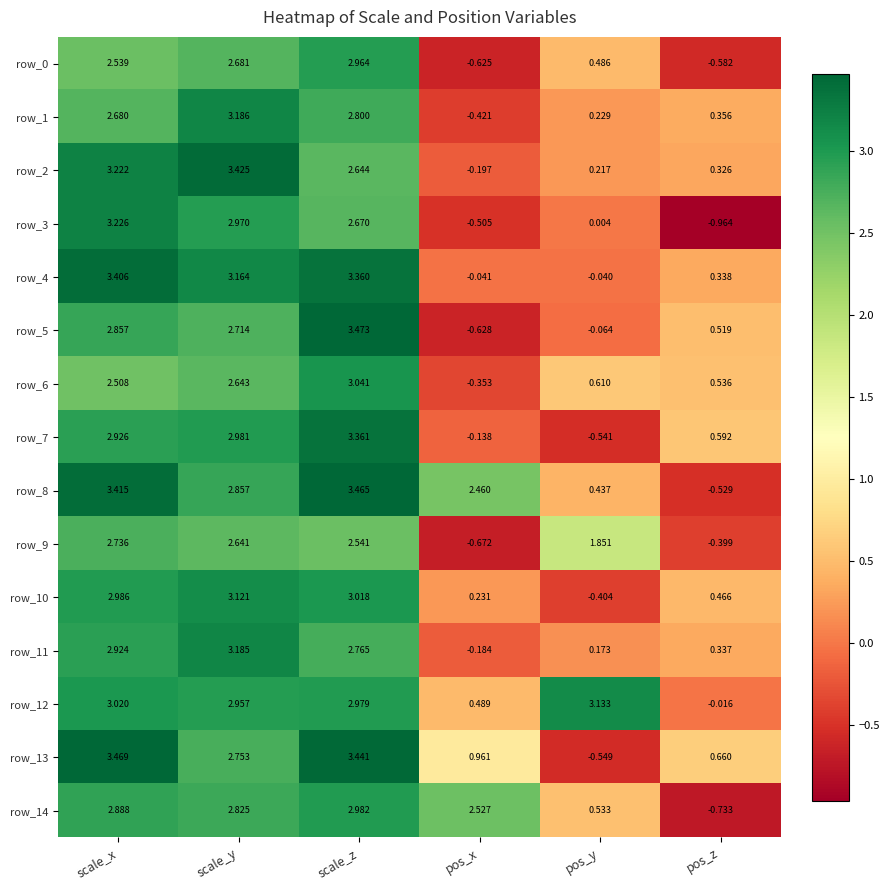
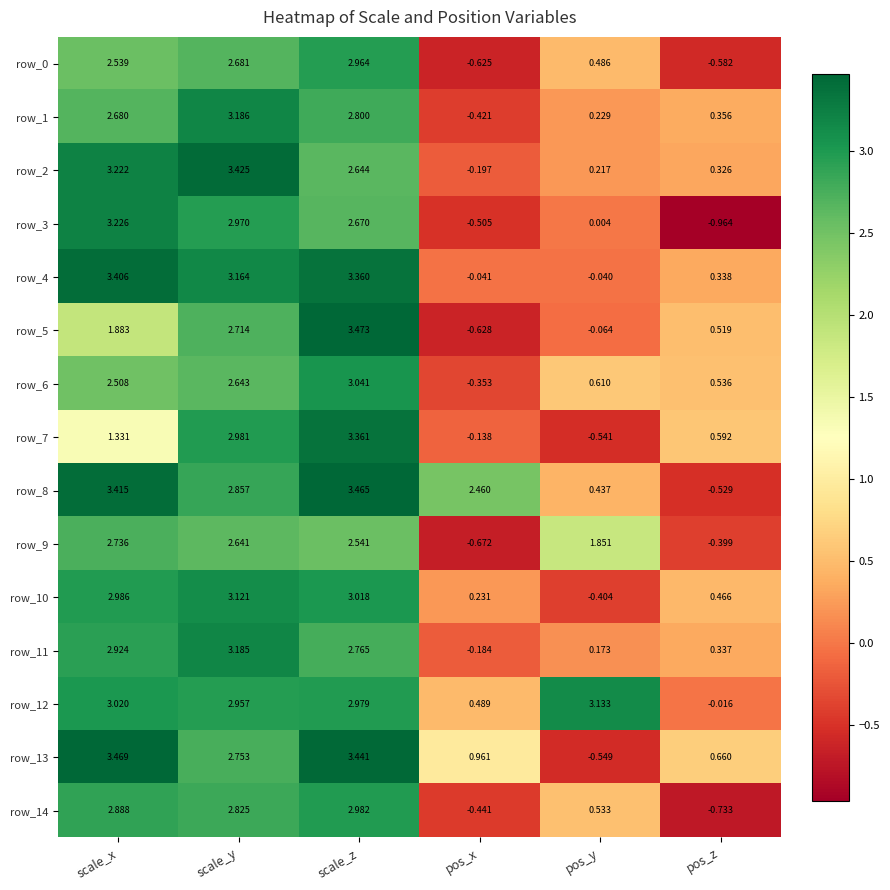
  {
    "row_0": {
      "scale_x": 2.539,
      "scale_y": 2.681,
      "scale_z": 2.964,
      "pos_x": -0.625,
      "pos_y": 0.486,
      "pos_z": -0.582
    },
    "row_1": {
      "scale_x": 2.680,
      "scale_y": 3.186,
      "scale_z": 2.800,
      "pos_x": -0.421,
      "pos_y": 0.229,
      "pos_z": 0.356
    },
    "row_2": {
      "scale_x": 3.222,
      "scale_y": 3.425,
      "scale_z": 2.644,
      "pos_x": -0.197,
      "pos_y": 0.217,
      "pos_z": 0.326
    },
    "row_3": {
      "scale_x": 3.226,
      "scale_y": 2.970,
      "scale_z": 2.670,
      "pos_x": -0.505,
      "pos_y": 0.004,
      "pos_z": -0.964
    },
    "row_4": {
      "scale_x": 3.406,
      "scale_y": 3.164,
      "scale_z": 3.360,
      "pos_x": -0.041,
      "pos_y": -0.040,
      "pos_z": 0.338
    },
    "row_5": {
-     "scale_x": 2.857,
+     "scale_x": 1.883,
      "scale_y": 2.714,
      "scale_z": 3.473,
      "pos_x": -0.628,
      "pos_y": -0.064,
      "pos_z": 0.519
    },
    "row_6": {
      "scale_x": 2.508,
      "scale_y": 2.643,
      "scale_z": 3.041,
      "pos_x": -0.353,
      "pos_y": 0.610,
      "pos_z": 0.536
    },
    "row_7": {
-     "scale_x": 2.926,
+     "scale_x": 1.331,
      "scale_y": 2.981,
      "scale_z": 3.361,
      "pos_x": -0.138,
      "pos_y": -0.541,
      "pos_z": 0.592
    },
    "row_8": {
      "scale_x": 3.415,
      "scale_y": 2.857,
      "scale_z": 3.465,
      "pos_x": 2.460,
      "pos_y": 0.437,
      "pos_z": -0.529
    },
    "row_9": {
      "scale_x": 2.736,
      "scale_y": 2.641,
      "scale_z": 2.541,
      "pos_x": -0.672,
      "pos_y": 1.851,
      "pos_z": -0.399
    },
    "row_10": {
      "scale_x": 2.986,
      "scale_y": 3.121,
      "scale_z": 3.018,
      "pos_x": 0.231,
      "pos_y": -0.404,
      "pos_z": 0.466
    },
    "row_11": {
      "scale_x": 2.924,
      "scale_y": 3.185,
      "scale_z": 2.765,
      "pos_x": -0.184,
      "pos_y": 0.173,
      "pos_z": 0.337
    },
    "row_12": {
      "scale_x": 3.020,
      "scale_y": 2.957,
      "scale_z": 2.979,
      "pos_x": 0.489,
      "pos_y": 3.133,
      "pos_z": -0.016
    },
    "row_13": {
      "scale_x": 3.469,
      "scale_y": 2.753,
      "scale_z": 3.441,
      "pos_x": 0.961,
      "pos_y": -0.549,
      "pos_z": 0.660
    },
    "row_14": {
      "scale_x": 2.888,
      "scale_y": 2.825,
      "scale_z": 2.982,
-     "pos_x": 2.527,
+     "pos_x": -0.441,
      "pos_y": 0.533,
      "pos_z": -0.733
    }
  }
